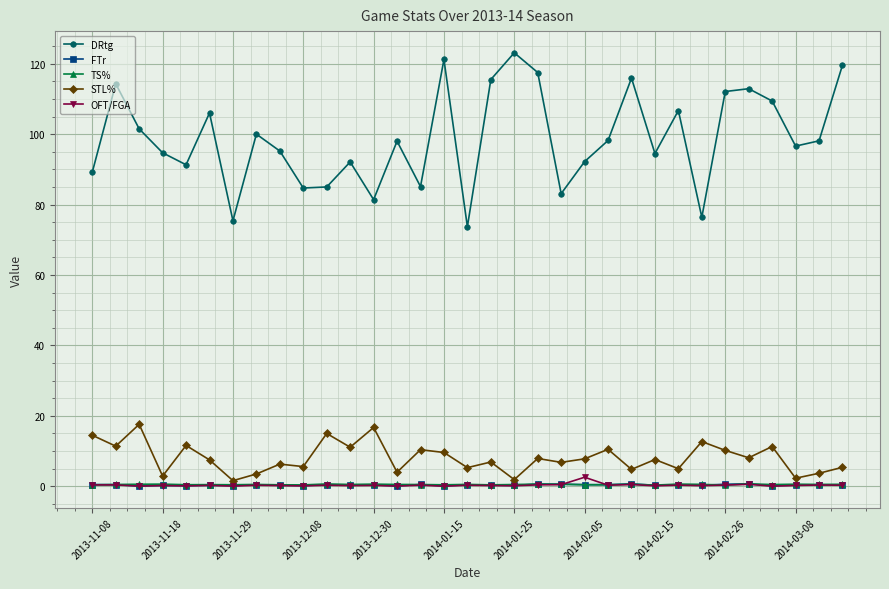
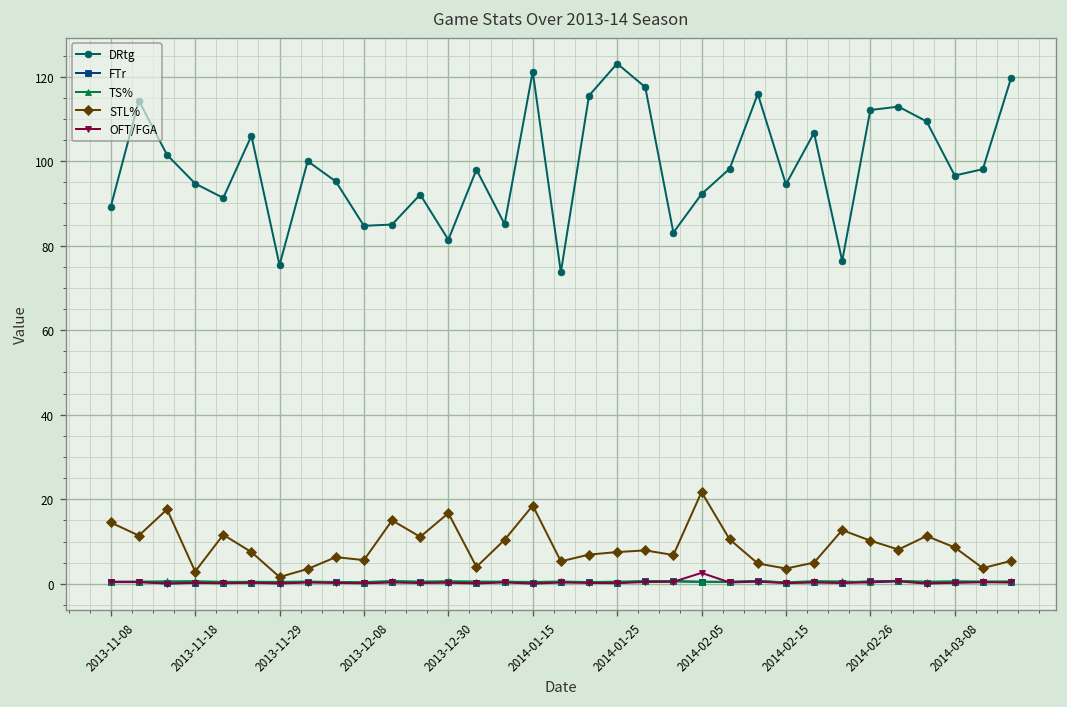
  {
    "STL%": {
      "2013-11-08": 15,
      "2013-11-18": 3,
      "2013-11-29": 2,
      "2013-12-08": 6,
      "2013-12-30": 17,
-     "2014-01-15": 10,
-     "2014-01-25": 2,
-     "2014-02-05": 8,
-     "2014-02-15": 8,
+     "2014-01-15": 19,
+     "2014-01-25": 8,
+     "2014-02-05": 22,
+     "2014-02-15": 4,
      "2014-02-26": 10,
-     "2014-03-08": 2
+     "2014-03-08": 9
    },
    "OFT/FGA": {
      "2014-02-05": 3
    }
  }
